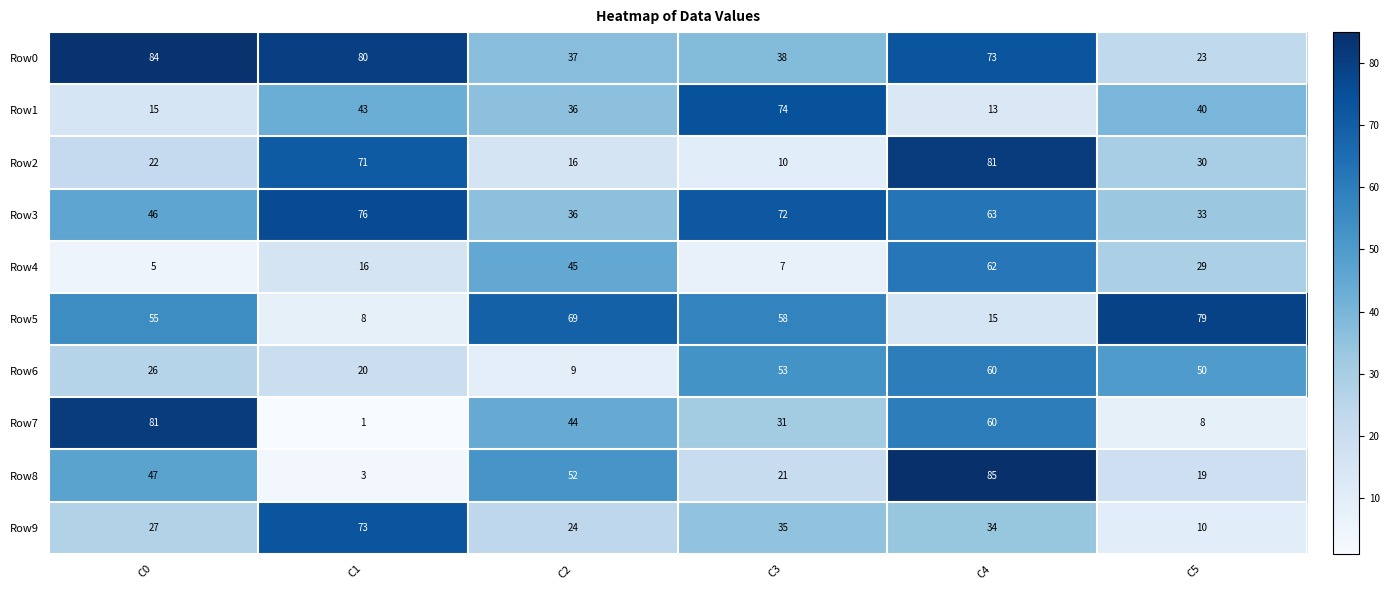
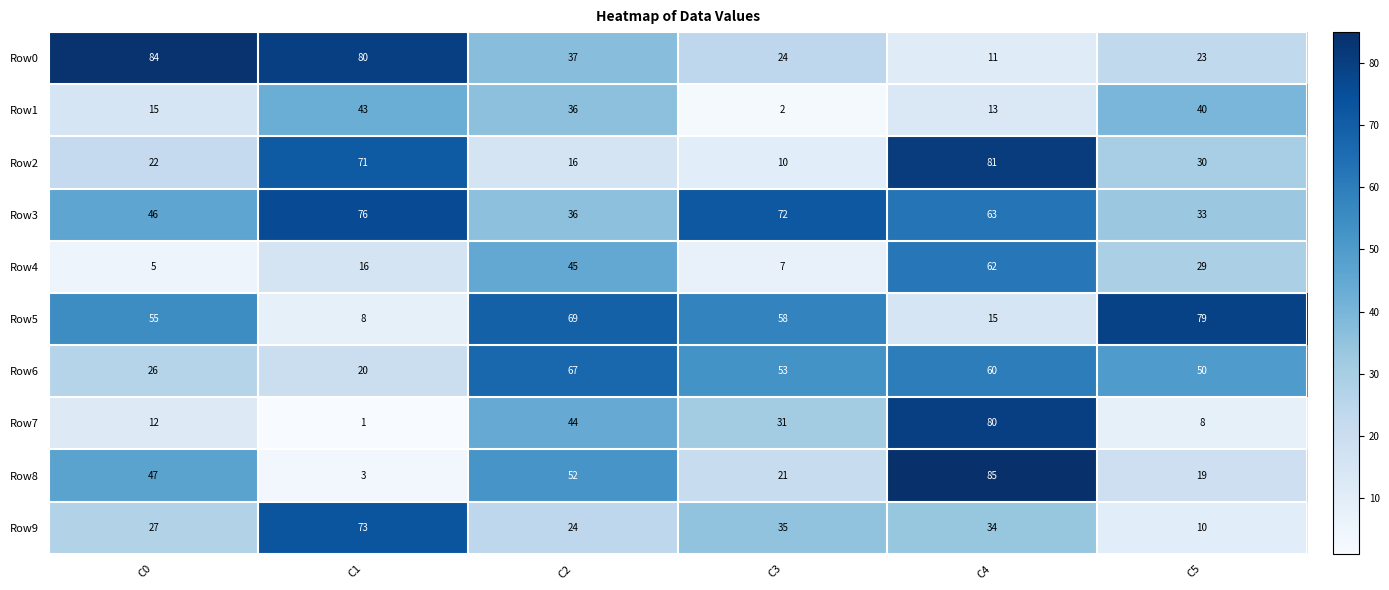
  {
    "Row0": {
      "C0": 84,
      "C1": 80,
      "C2": 37,
-     "C3": 38,
-     "C4": 73,
+     "C3": 24,
+     "C4": 11,
      "C5": 23
    },
    "Row1": {
      "C0": 15,
      "C1": 43,
      "C2": 36,
-     "C3": 74,
+     "C3": 2,
      "C4": 13,
      "C5": 40
    },
    "Row2": {
      "C0": 22,
      "C1": 71,
      "C2": 16,
      "C3": 10,
      "C4": 81,
      "C5": 30
    },
    "Row3": {
      "C0": 46,
      "C1": 76,
      "C2": 36,
      "C3": 72,
      "C4": 63,
      "C5": 33
    },
    "Row4": {
      "C0": 5,
      "C1": 16,
      "C2": 45,
      "C3": 7,
      "C4": 62,
      "C5": 29
    },
    "Row5": {
      "C0": 55,
      "C1": 8,
      "C2": 69,
      "C3": 58,
      "C4": 15,
      "C5": 79
    },
    "Row6": {
      "C0": 26,
      "C1": 20,
-     "C2": 9,
+     "C2": 67,
      "C3": 53,
      "C4": 60,
      "C5": 50
    },
    "Row7": {
-     "C0": 81,
+     "C0": 12,
      "C1": 1,
      "C2": 44,
      "C3": 31,
-     "C4": 60,
+     "C4": 80,
      "C5": 8
    },
    "Row8": {
      "C0": 47,
      "C1": 3,
      "C2": 52,
      "C3": 21,
      "C4": 85,
      "C5": 19
    },
    "Row9": {
      "C0": 27,
      "C1": 73,
      "C2": 24,
      "C3": 35,
      "C4": 34,
      "C5": 10
    }
  }
